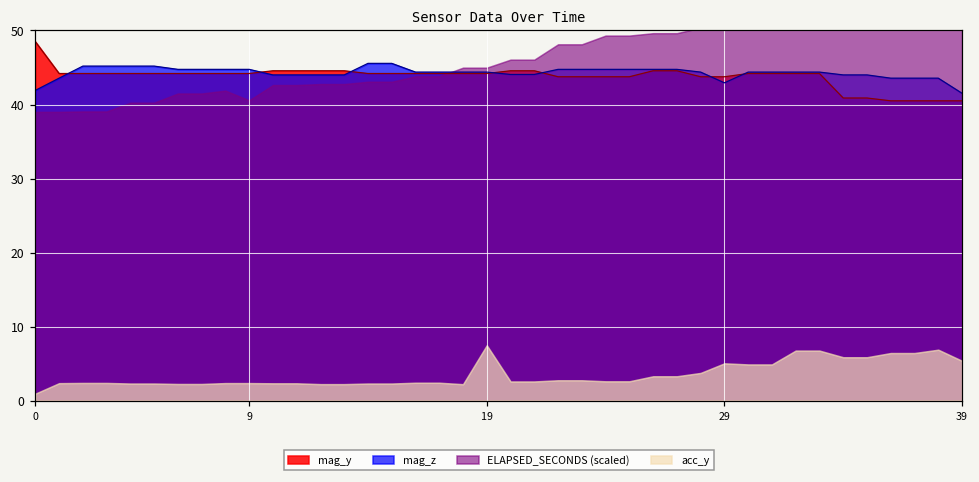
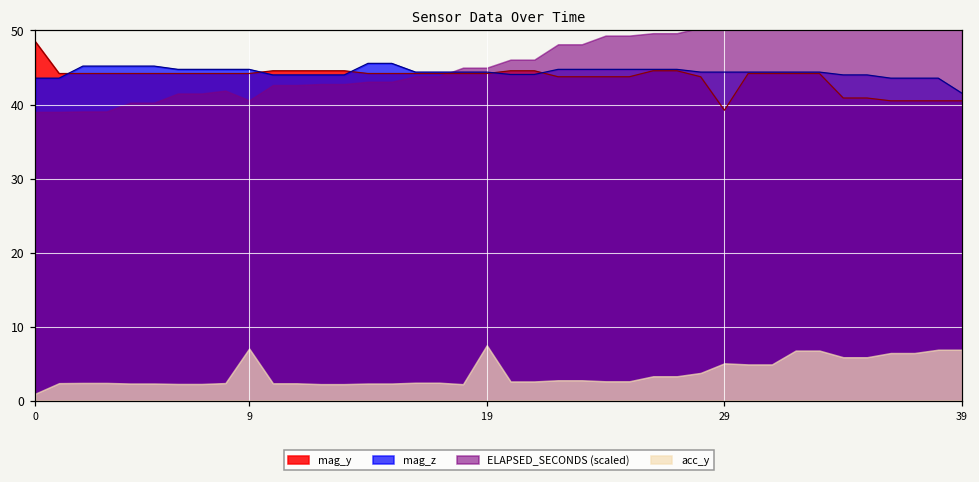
  {
    "mag_y": {
      "0": 49,
      "9": 44,
-     "29": 44,
+     "29": 39,
      "39": 41
    },
    "mag_z": {
-     "0": 42,
+     "0": 44,
      "9": 45,
-     "29": 43,
+     "29": 44,
      "39": 42
    },
    "ELAPSED_SECONDS (scaled)": {
      "0": 39,
      "9": 41,
      "19": 45
    },
    "acc_y": {
      "0": 1,
-     "9": 2,
+     "9": 7,
      "19": 7,
      "29": 5,
-     "39": 5
+     "39": 7
    }
  }
